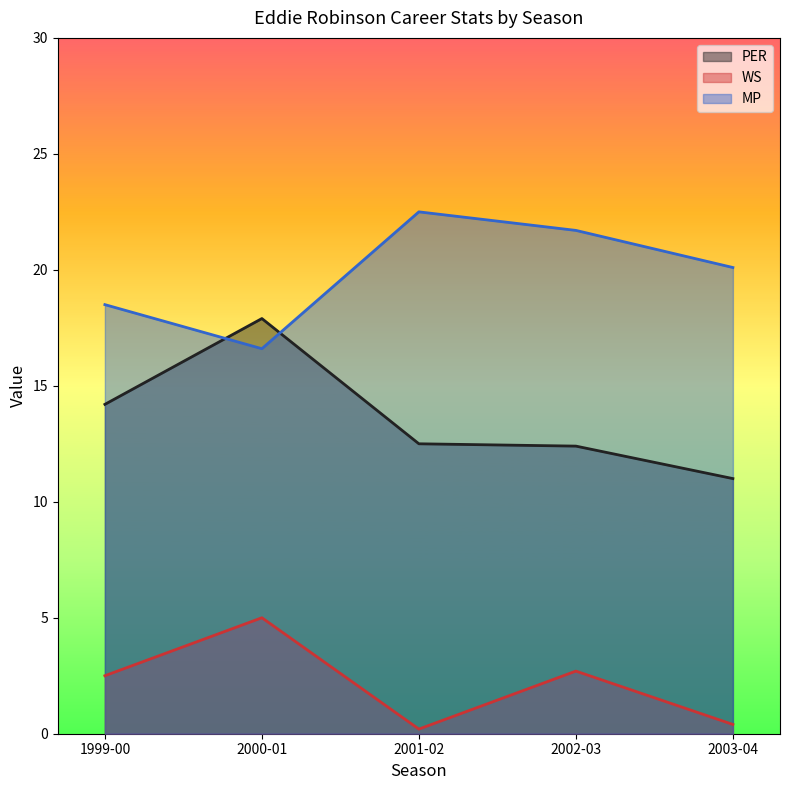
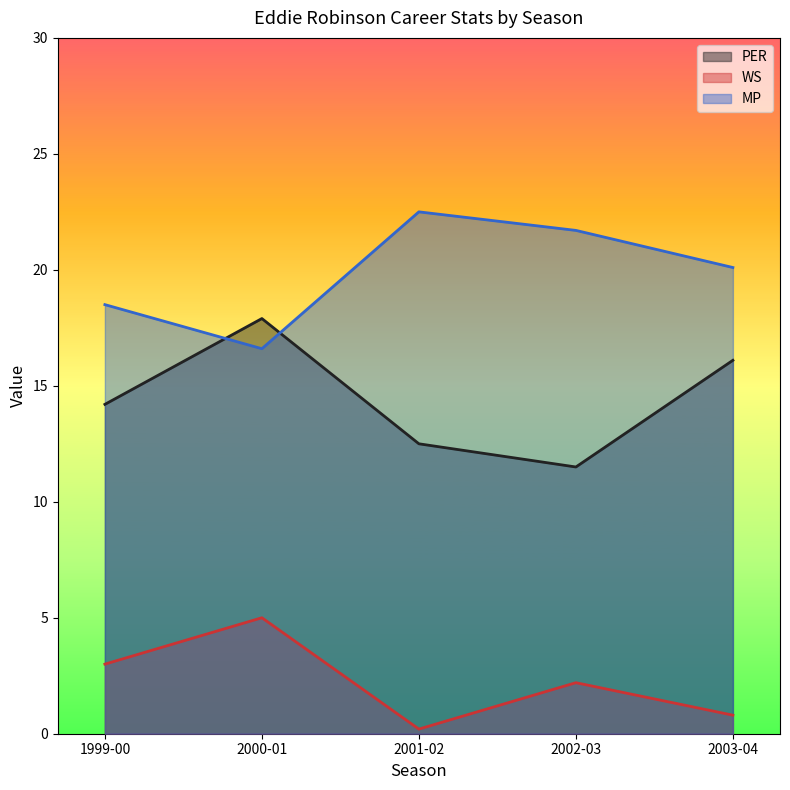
  {
    "PER": {
      "1999-00": 14.2,
      "2000-01": 17.9,
      "2001-02": 12.5,
-     "2002-03": 12.4,
-     "2003-04": 11.0
+     "2002-03": 11.5,
+     "2003-04": 16.1
    },
    "WS": {
-     "1999-00": 2.5,
+     "1999-00": 3.0,
      "2000-01": 5.0,
      "2001-02": 0.2,
-     "2002-03": 2.7,
-     "2003-04": 0.4
+     "2002-03": 2.2,
+     "2003-04": 0.8
    },
    "MP": {
      "1999-00": 18.5,
      "2000-01": 16.6,
      "2001-02": 22.5,
      "2002-03": 21.7,
      "2003-04": 20.1
    }
  }
